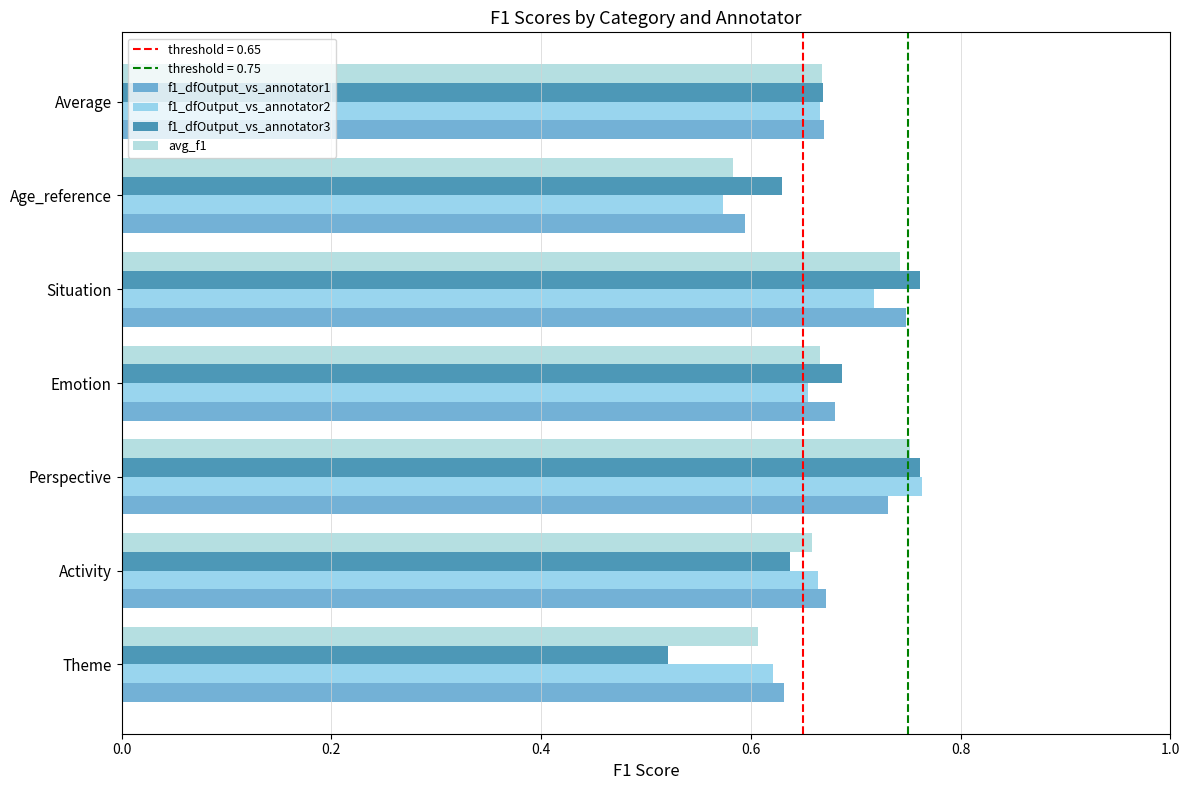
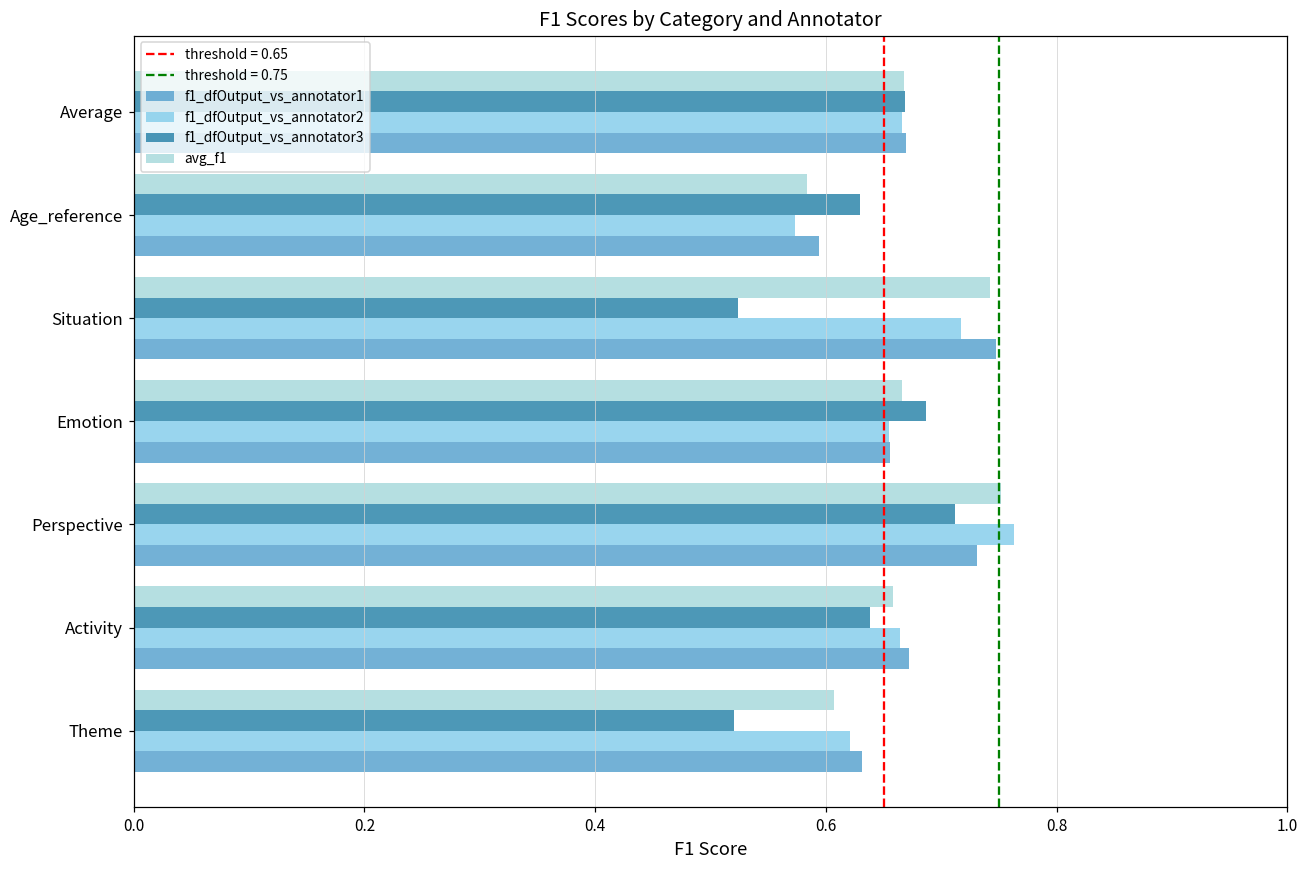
  {
    "f1_dfOutput_vs_annotator1": {
      "Average": 0.670,
      "Age_reference": 0.594,
      "Situation": 0.748,
-     "Emotion": 0.680,
+     "Emotion": 0.655,
      "Perspective": 0.731,
      "Activity": 0.672,
      "Theme": 0.632
    },
    "f1_dfOutput_vs_annotator3": {
      "Average": 0.669,
      "Age_reference": 0.630,
-     "Situation": 0.762,
+     "Situation": 0.524,
      "Emotion": 0.687,
-     "Perspective": 0.762,
+     "Perspective": 0.712,
      "Activity": 0.638,
      "Theme": 0.521
    }
  }
